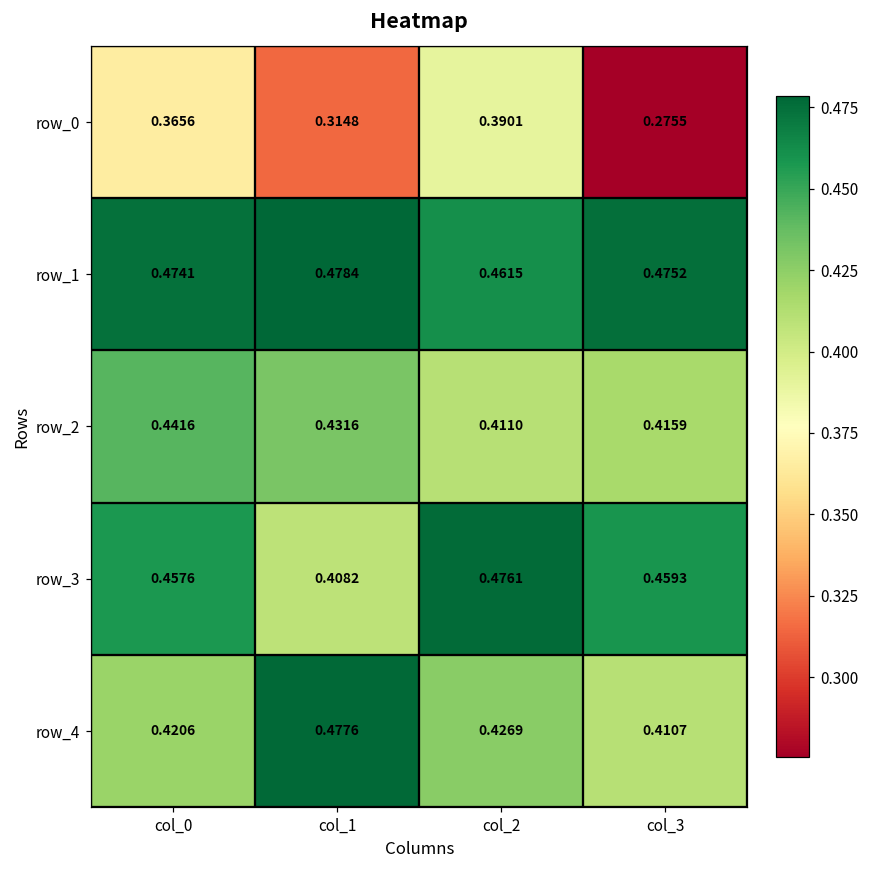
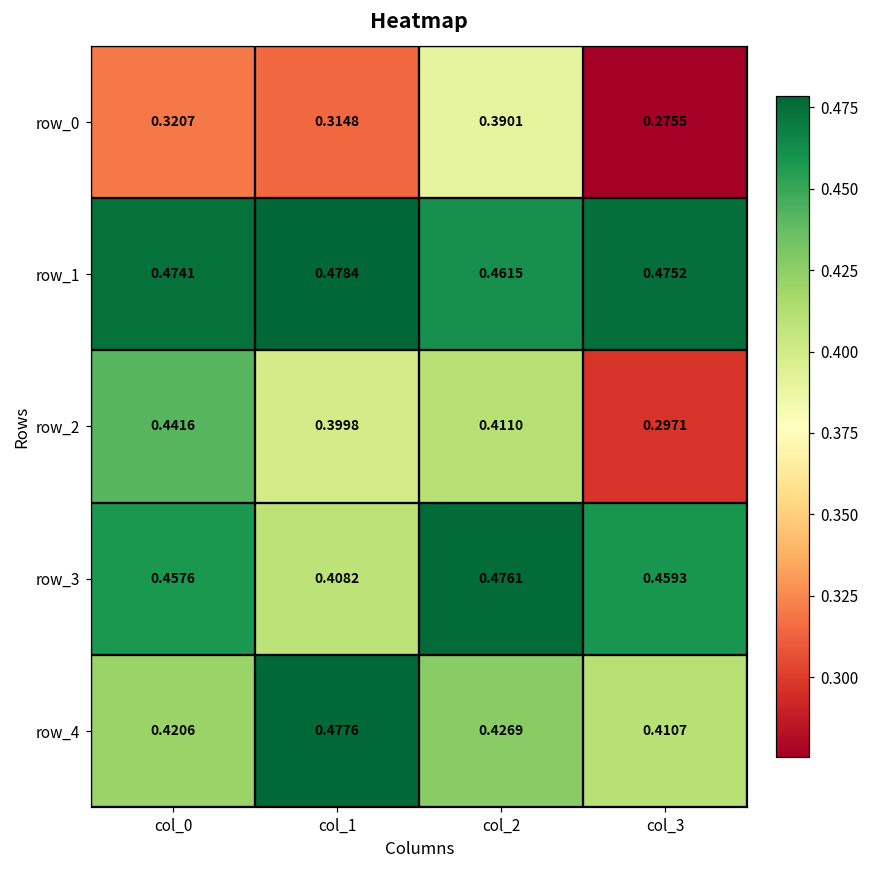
  {
    "row_0": {
-     "col_0": 0.3656,
+     "col_0": 0.3207,
      "col_1": 0.3148,
      "col_2": 0.3901,
      "col_3": 0.2755
    },
    "row_1": {
      "col_0": 0.4741,
      "col_1": 0.4784,
      "col_2": 0.4615,
      "col_3": 0.4752
    },
    "row_2": {
      "col_0": 0.4416,
-     "col_1": 0.4316,
+     "col_1": 0.3998,
      "col_2": 0.4110,
-     "col_3": 0.4159
+     "col_3": 0.2971
    },
    "row_3": {
      "col_0": 0.4576,
      "col_1": 0.4082,
      "col_2": 0.4761,
      "col_3": 0.4593
    },
    "row_4": {
      "col_0": 0.4206,
      "col_1": 0.4776,
      "col_2": 0.4269,
      "col_3": 0.4107
    }
  }
